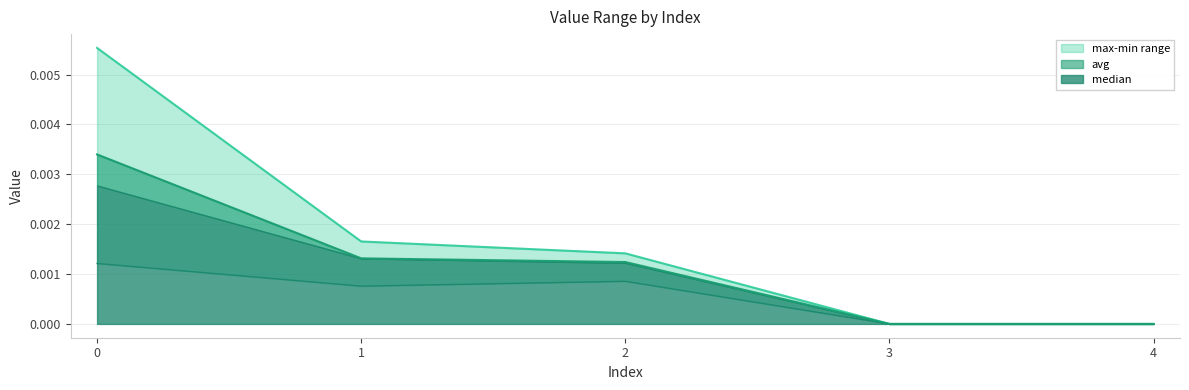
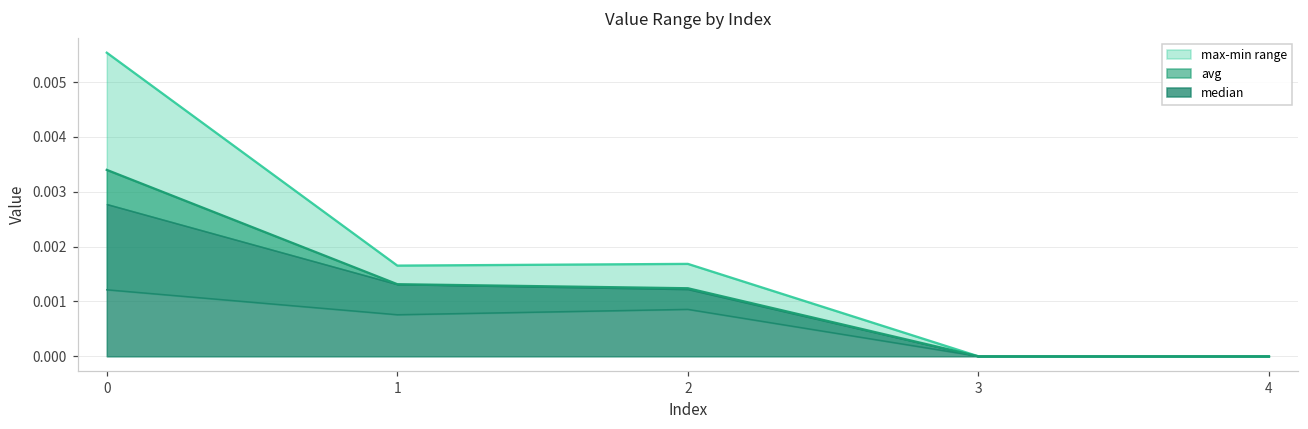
  {
    "max-min range": {
      "0": 0.0055,
      "1": 0.0017,
-     "2": 0.0014
+     "2": 0.0017
    }
  }
